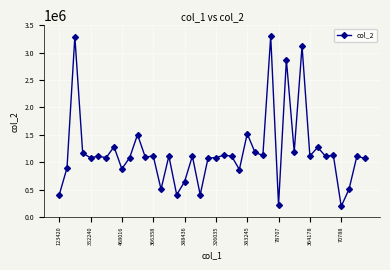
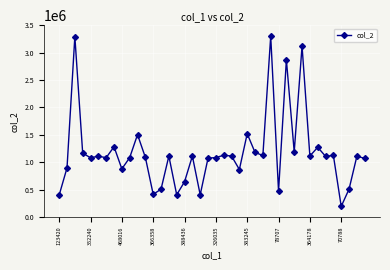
  {
    "123420": 400000,
    "352240": 1100000,
    "468016": 900000,
-   "366358": 1100000,
+   "366358": 400000,
    "388436": 600000,
    "326035": 1100000,
    "383245": 1500000,
-   "78707": 200000,
+   "78707": 500000,
    "364178": 1100000,
    "70788": 200000
  }
